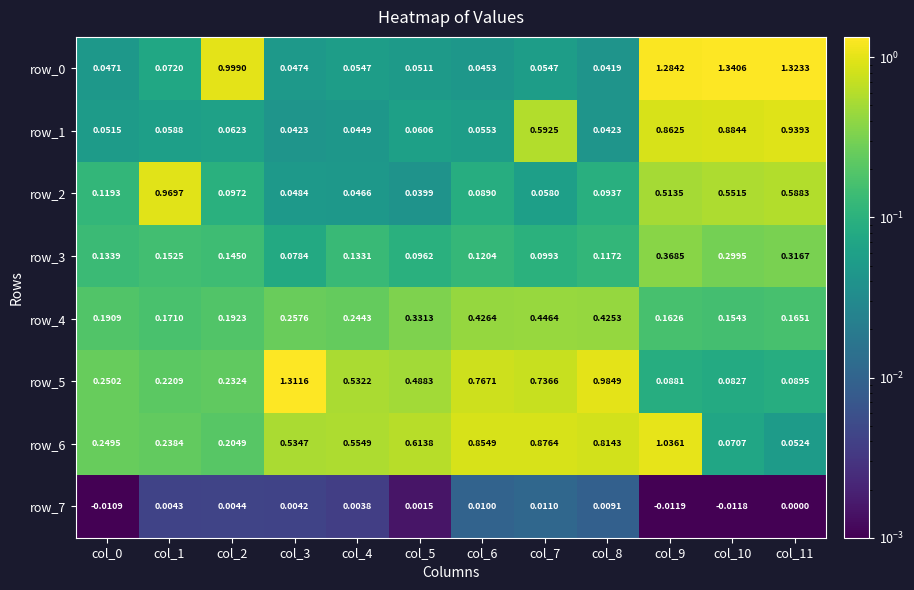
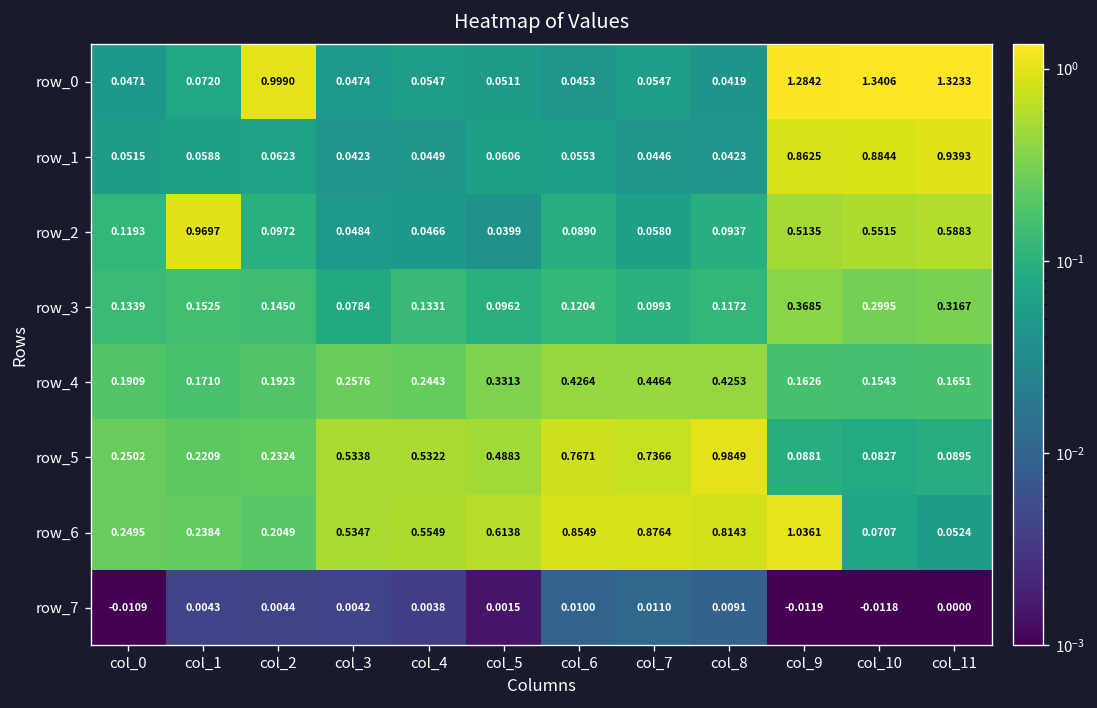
  {
    "row_0": {
      "col_0": 0.0471,
      "col_1": 0.0720,
      "col_2": 0.9990,
      "col_3": 0.0474,
      "col_4": 0.0547,
      "col_5": 0.0511,
      "col_6": 0.0453,
      "col_7": 0.0547,
      "col_8": 0.0419,
      "col_9": 1.2842,
      "col_10": 1.3406,
      "col_11": 1.3233
    },
    "row_1": {
      "col_0": 0.0515,
      "col_1": 0.0588,
      "col_2": 0.0623,
      "col_3": 0.0423,
      "col_4": 0.0449,
      "col_5": 0.0606,
      "col_6": 0.0553,
-     "col_7": 0.5925,
+     "col_7": 0.0446,
      "col_8": 0.0423,
      "col_9": 0.8625,
      "col_10": 0.8844,
      "col_11": 0.9393
    },
    "row_2": {
      "col_0": 0.1193,
      "col_1": 0.9697,
      "col_2": 0.0972,
      "col_3": 0.0484,
      "col_4": 0.0466,
      "col_5": 0.0399,
      "col_6": 0.0890,
      "col_7": 0.0580,
      "col_8": 0.0937,
      "col_9": 0.5135,
      "col_10": 0.5515,
      "col_11": 0.5883
    },
    "row_3": {
      "col_0": 0.1339,
      "col_1": 0.1525,
      "col_2": 0.1450,
      "col_3": 0.0784,
      "col_4": 0.1331,
      "col_5": 0.0962,
      "col_6": 0.1204,
      "col_7": 0.0993,
      "col_8": 0.1172,
      "col_9": 0.3685,
      "col_10": 0.2995,
      "col_11": 0.3167
    },
    "row_4": {
      "col_0": 0.1909,
      "col_1": 0.1710,
      "col_2": 0.1923,
      "col_3": 0.2576,
      "col_4": 0.2443,
      "col_5": 0.3313,
      "col_6": 0.4264,
      "col_7": 0.4464,
      "col_8": 0.4253,
      "col_9": 0.1626,
      "col_10": 0.1543,
      "col_11": 0.1651
    },
    "row_5": {
      "col_0": 0.2502,
      "col_1": 0.2209,
      "col_2": 0.2324,
-     "col_3": 1.3116,
+     "col_3": 0.5338,
      "col_4": 0.5322,
      "col_5": 0.4883,
      "col_6": 0.7671,
      "col_7": 0.7366,
      "col_8": 0.9849,
      "col_9": 0.0881,
      "col_10": 0.0827,
      "col_11": 0.0895
    },
    "row_6": {
      "col_0": 0.2495,
      "col_1": 0.2384,
      "col_2": 0.2049,
      "col_3": 0.5347,
      "col_4": 0.5549,
      "col_5": 0.6138,
      "col_6": 0.8549,
      "col_7": 0.8764,
      "col_8": 0.8143,
      "col_9": 1.0361,
      "col_10": 0.0707,
      "col_11": 0.0524
    },
    "row_7": {
      "col_0": -0.0109,
      "col_1": 0.0043,
      "col_2": 0.0044,
      "col_3": 0.0042,
      "col_4": 0.0038,
      "col_5": 0.0015,
      "col_6": 0.0100,
      "col_7": 0.0110,
      "col_8": 0.0091,
      "col_9": -0.0119,
      "col_10": -0.0118,
      "col_11": 0.0000
    }
  }
